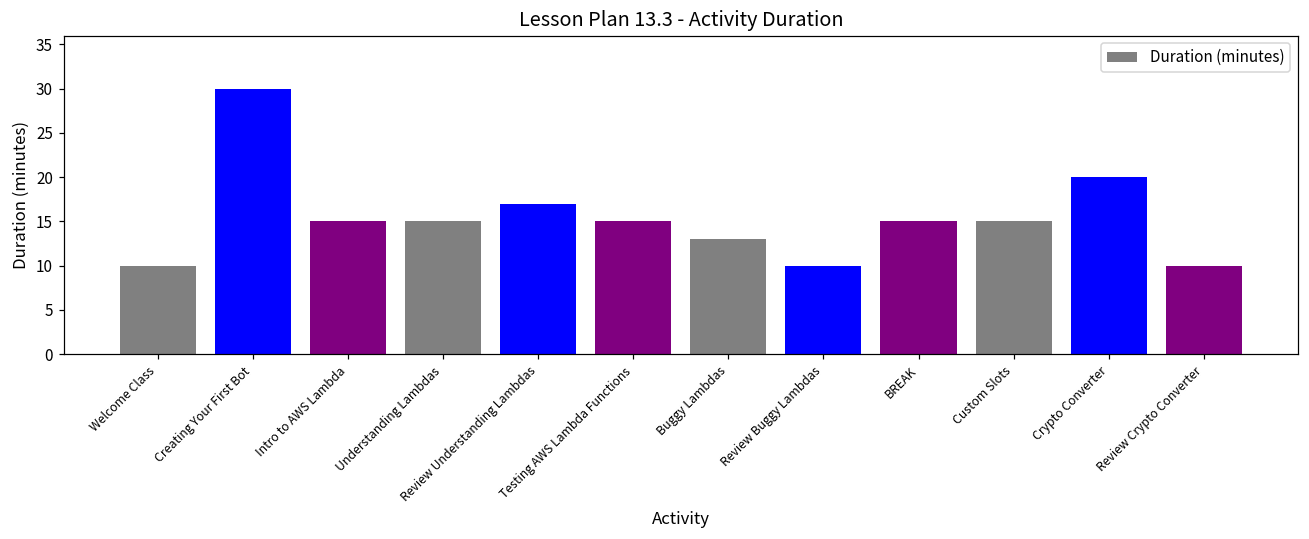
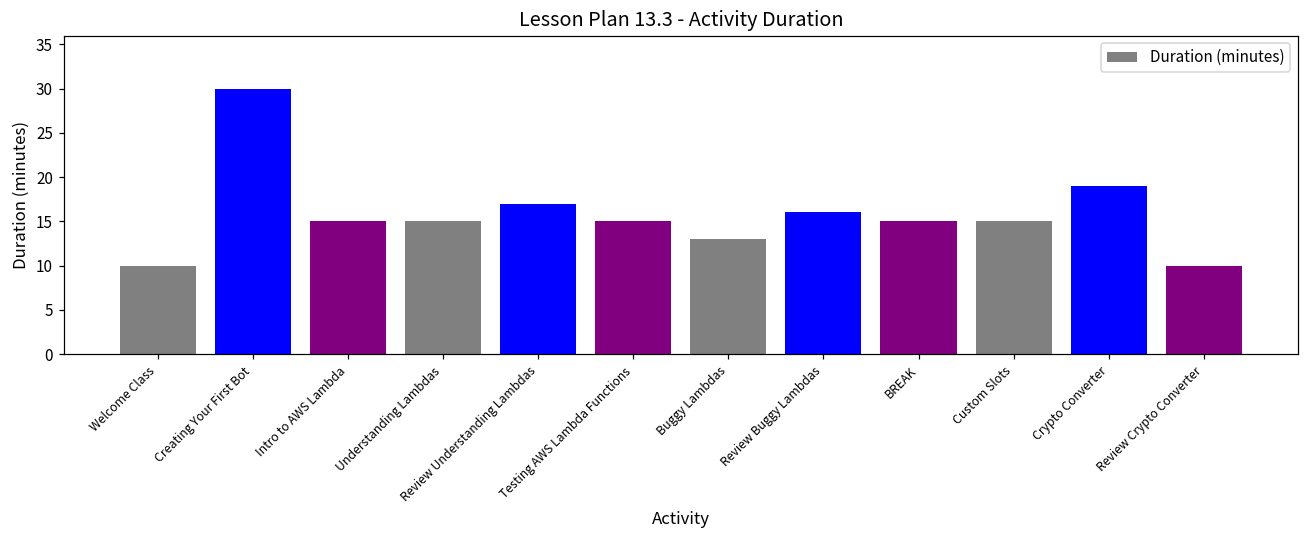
  {
    "Welcome Class": 10,
    "Creating Your First Bot": 30,
    "Intro to AWS Lambda": 15,
    "Understanding Lambdas": 15,
    "Review Understanding Lambdas": 17,
    "Testing AWS Lambda Functions": 15,
    "Buggy Lambdas": 13,
-   "Review Buggy Lambdas": 10,
+   "Review Buggy Lambdas": 16,
    "BREAK": 15,
    "Custom Slots": 15,
-   "Crypto Converter": 20,
+   "Crypto Converter": 19,
    "Review Crypto Converter": 10
  }
